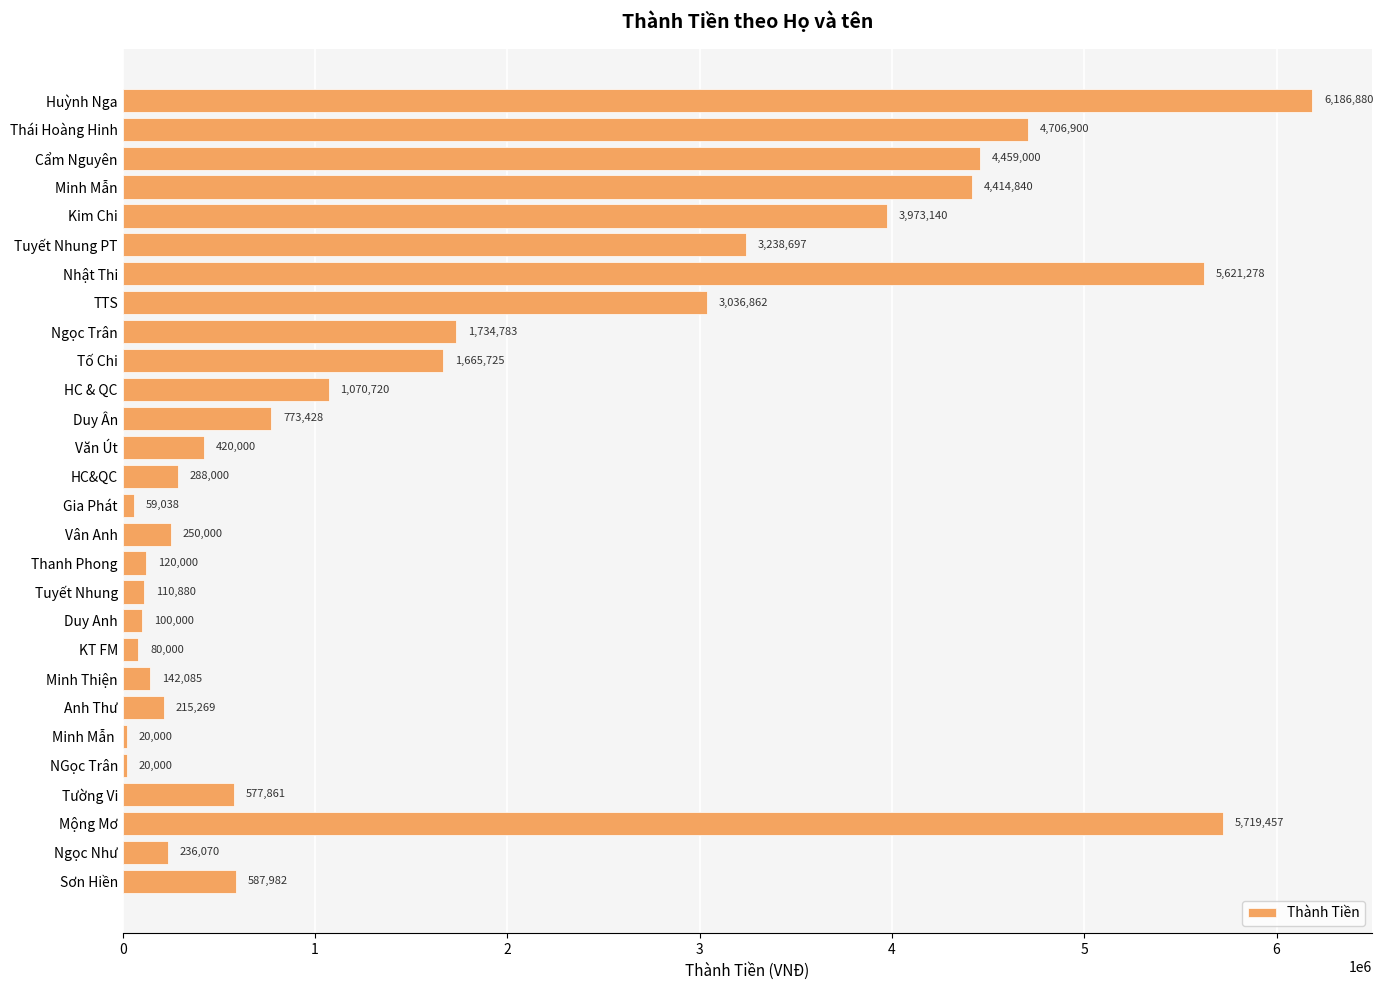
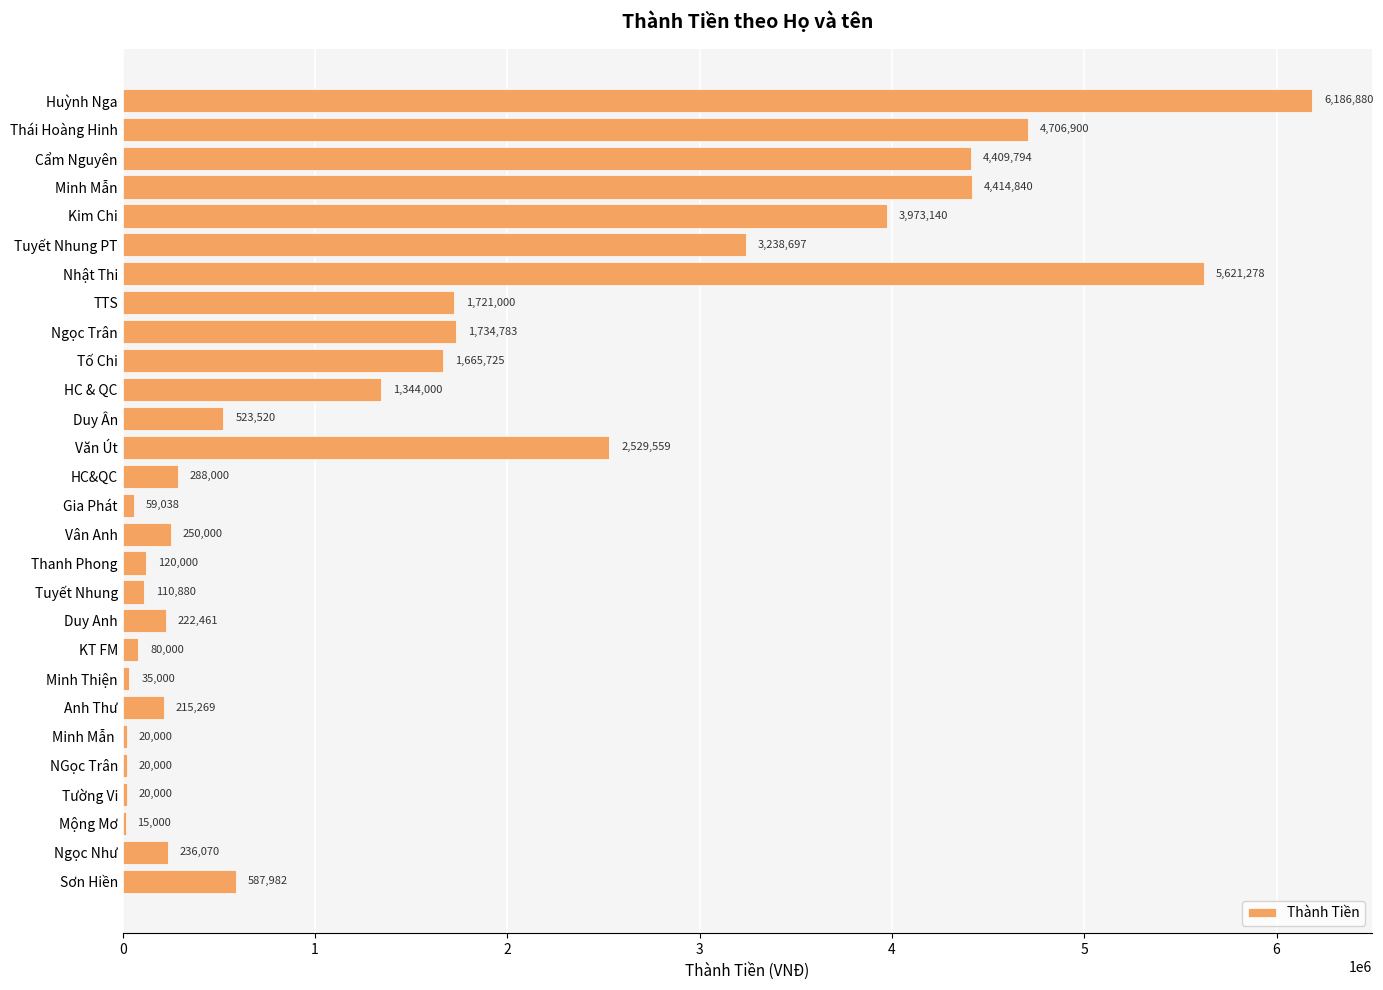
  {
    "Huỳnh Nga": "6,186,880",
    "Thái Hoàng Hinh": "4,706,900",
-   "Cẩm Nguyên": "4,459,000",
+   "Cẩm Nguyên": "4,409,794",
    "Kim Chi": "3,973,140",
    "Tuyết Nhung PT": "3,238,697",
    "Nhật Thi": "5,621,278",
-   "TTS": "3,036,862",
+   "TTS": "1,721,000",
    "Ngọc Trân": "1,734,783",
    "Tố Chi": "1,665,725",
-   "HC & QC": "1,070,720",
-   "Duy Ân": "773,428",
-   "Văn Út": "420,000",
+   "HC & QC": "1,344,000",
+   "Duy Ân": "523,520",
+   "Văn Út": "2,529,559",
    "HC&QC": "288,000",
    "Gia Phát": "59,038",
    "Vân Anh": "250,000",
    "Thanh Phong": "120,000",
    "Tuyết Nhung": "110,880",
-   "Duy Anh": "100,000",
+   "Duy Anh": "222,461",
    "KT FM": "80,000",
-   "Minh Thiện": "142,085",
+   "Minh Thiện": "35,000",
    "Anh Thư": "215,269",
    "NGọc Trân": "20,000",
-   "Tường Vi": "577,861",
-   "Mộng Mơ": "5,719,457",
+   "Tường Vi": "20,000",
+   "Mộng Mơ": "15,000",
    "Ngọc Như": "236,070",
    "Sơn Hiền": "587,982"
  }
